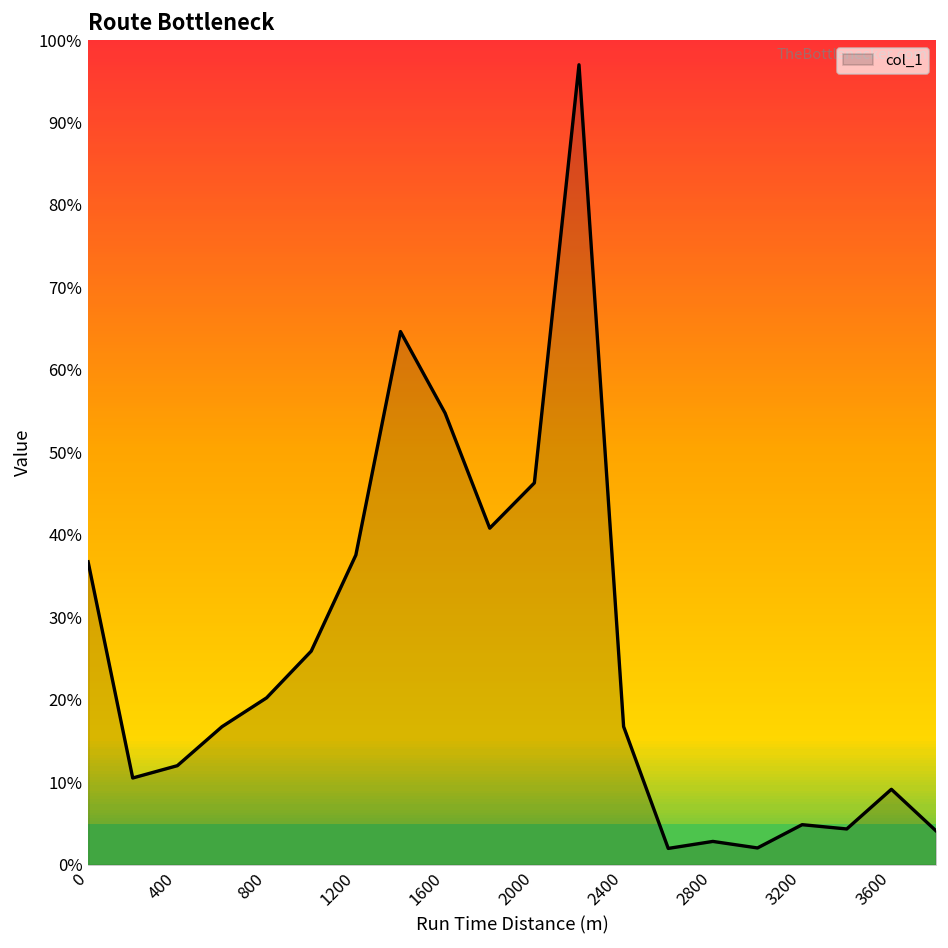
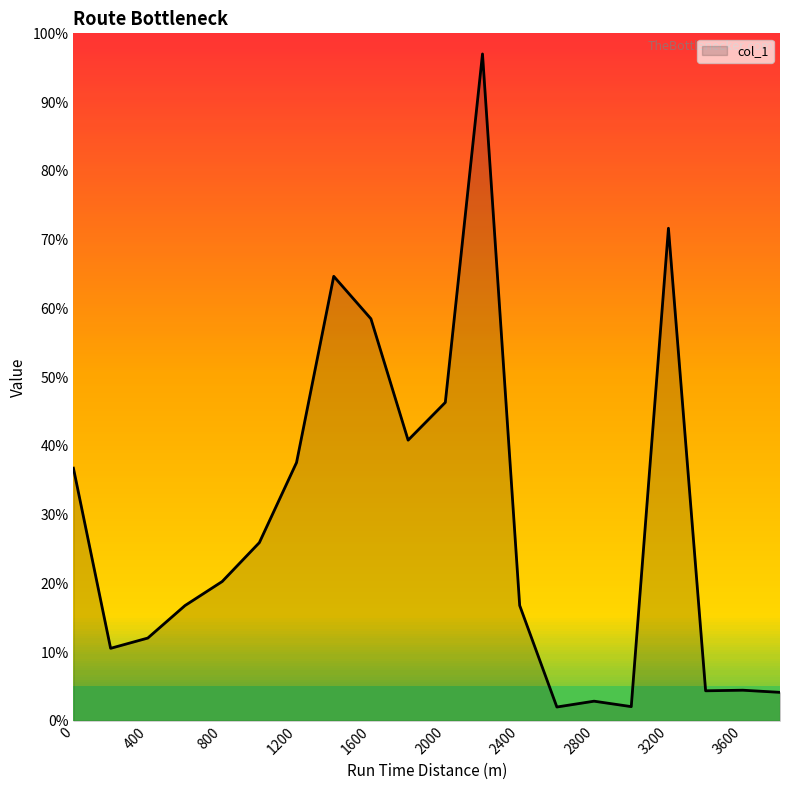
  {
    "0": "37%",
    "400": "12%",
    "800": "20%",
    "1200": "38%",
-   "1600": "55%",
+   "1600": "58%",
    "2000": "46%",
    "2400": "17%",
    "2800": "3%",
-   "3200": "5%",
-   "3600": "9%"
+   "3200": "72%",
+   "3600": "4%"
  }
